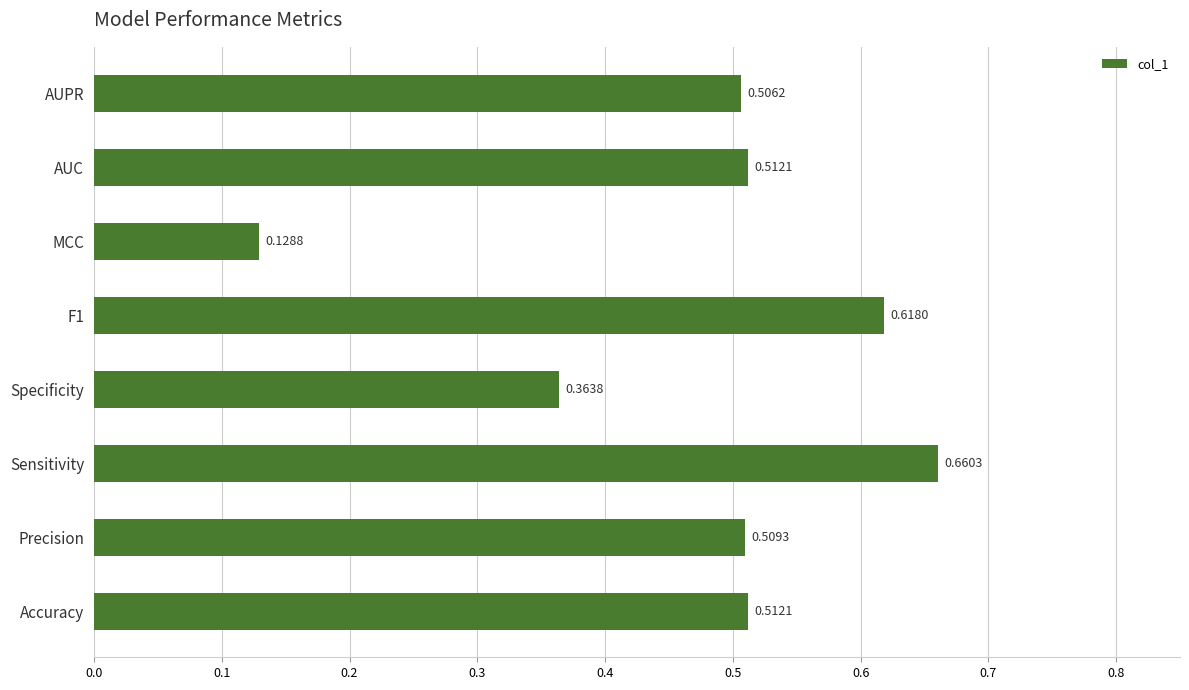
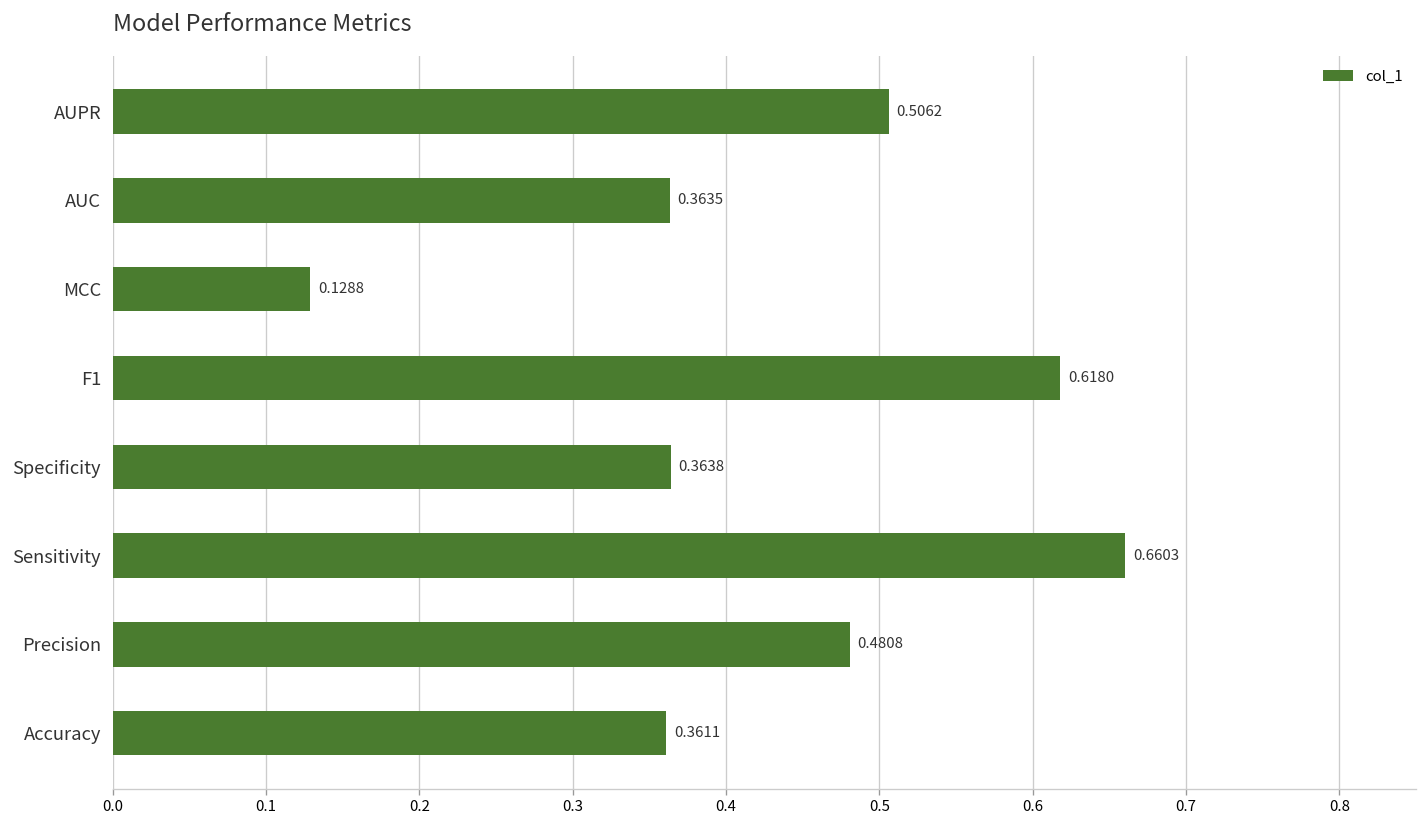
  {
    "AUPR": 0.5062,
-   "AUC": 0.5121,
+   "AUC": 0.3635,
    "MCC": 0.1288,
    "F1": 0.6180,
    "Specificity": 0.3638,
    "Sensitivity": 0.6603,
-   "Precision": 0.5093,
-   "Accuracy": 0.5121
+   "Precision": 0.4808,
+   "Accuracy": 0.3611
  }
